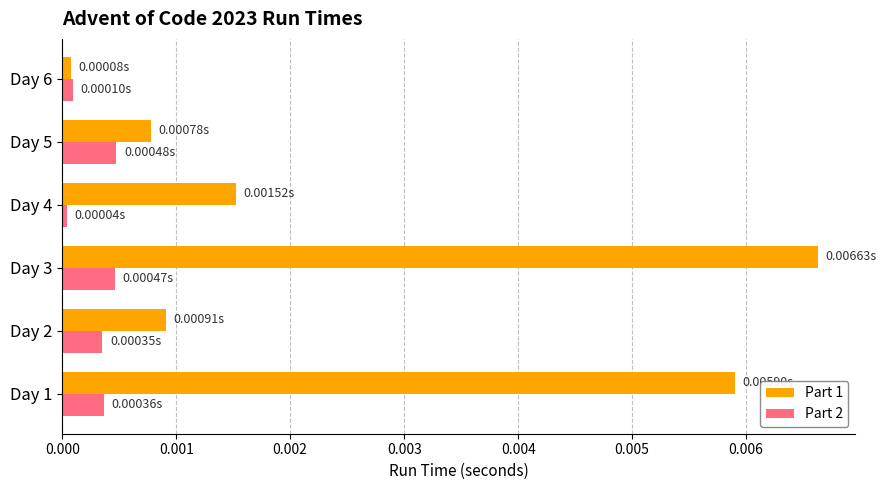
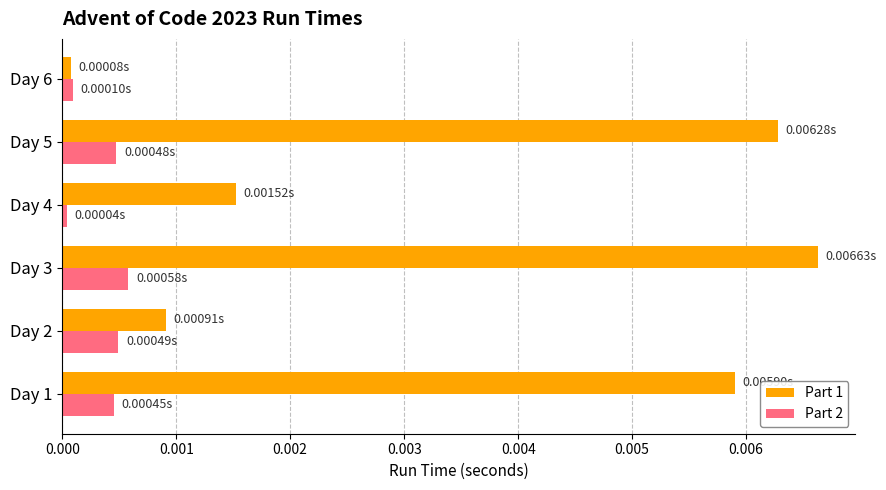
  {
    "Part 1": {
      "Day 6": "0.00008s",
-     "Day 5": "0.00078s",
+     "Day 5": "0.00628s",
      "Day 4": "0.00152s",
      "Day 3": "0.00663s",
      "Day 2": "0.00091s"
    },
    "Part 2": {
      "Day 6": "0.00010s",
      "Day 5": "0.00048s",
      "Day 4": "0.00004s",
-     "Day 3": "0.00047s",
-     "Day 2": "0.00035s",
-     "Day 1": "0.00036s"
+     "Day 3": "0.00058s",
+     "Day 2": "0.00049s",
+     "Day 1": "0.00045s"
    }
  }
